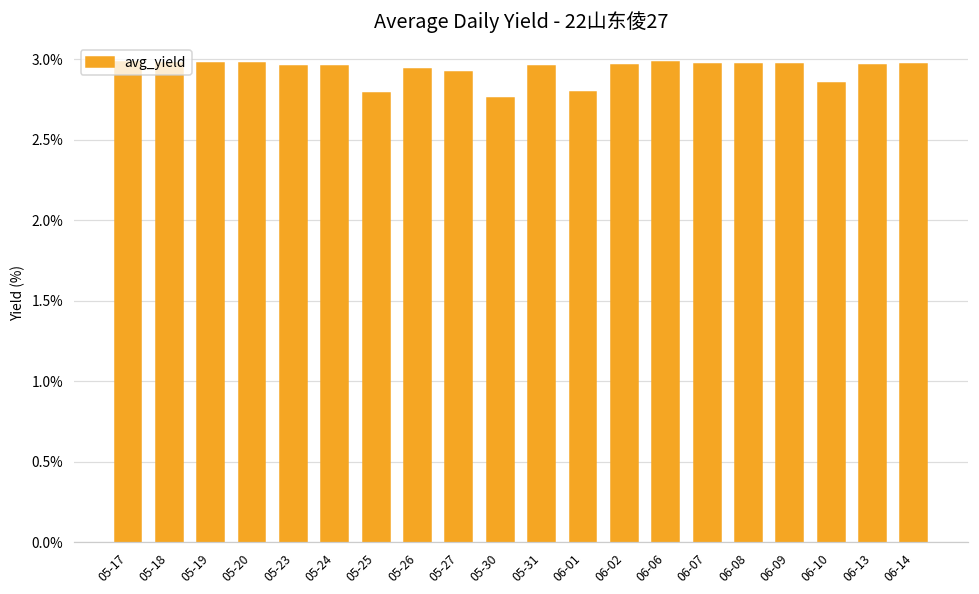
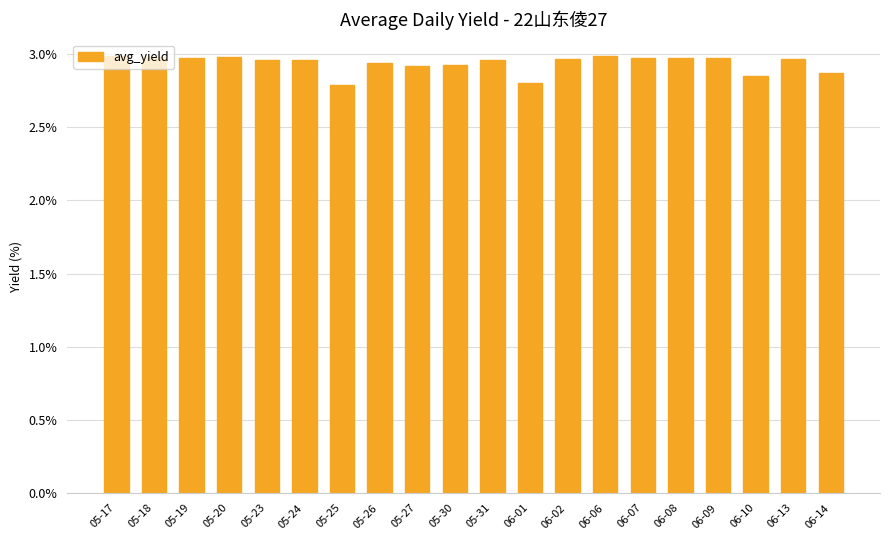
  {
    "05-19": "2.98%",
    "05-20": "2.98%",
    "05-23": "2.96%",
    "05-24": "2.96%",
    "05-25": "2.79%",
    "05-26": "2.94%",
    "05-27": "2.92%",
-   "05-30": "2.76%",
+   "05-30": "2.93%",
    "05-31": "2.96%",
    "06-01": "2.80%",
    "06-02": "2.97%",
    "06-06": "2.99%",
    "06-07": "2.97%",
    "06-08": "2.97%",
    "06-09": "2.97%",
    "06-10": "2.85%",
    "06-13": "2.97%",
-   "06-14": "2.97%"
+   "06-14": "2.87%"
  }
